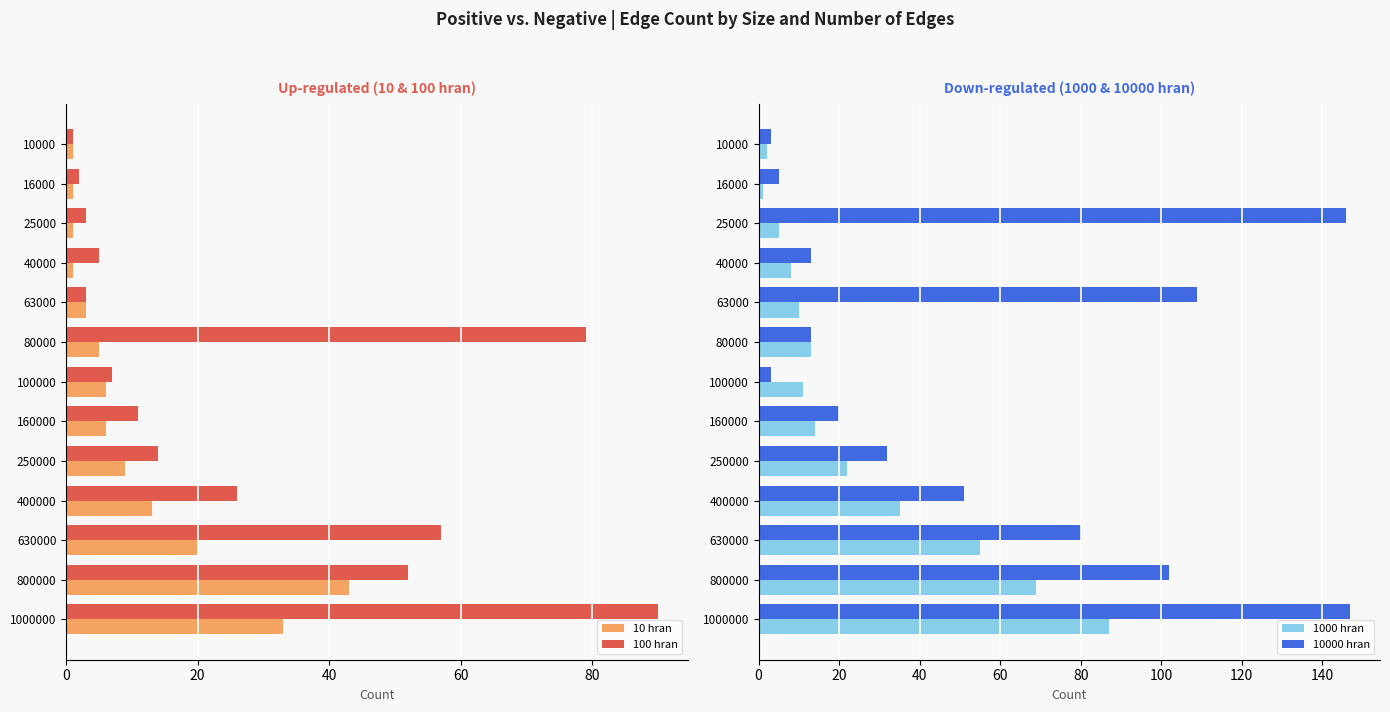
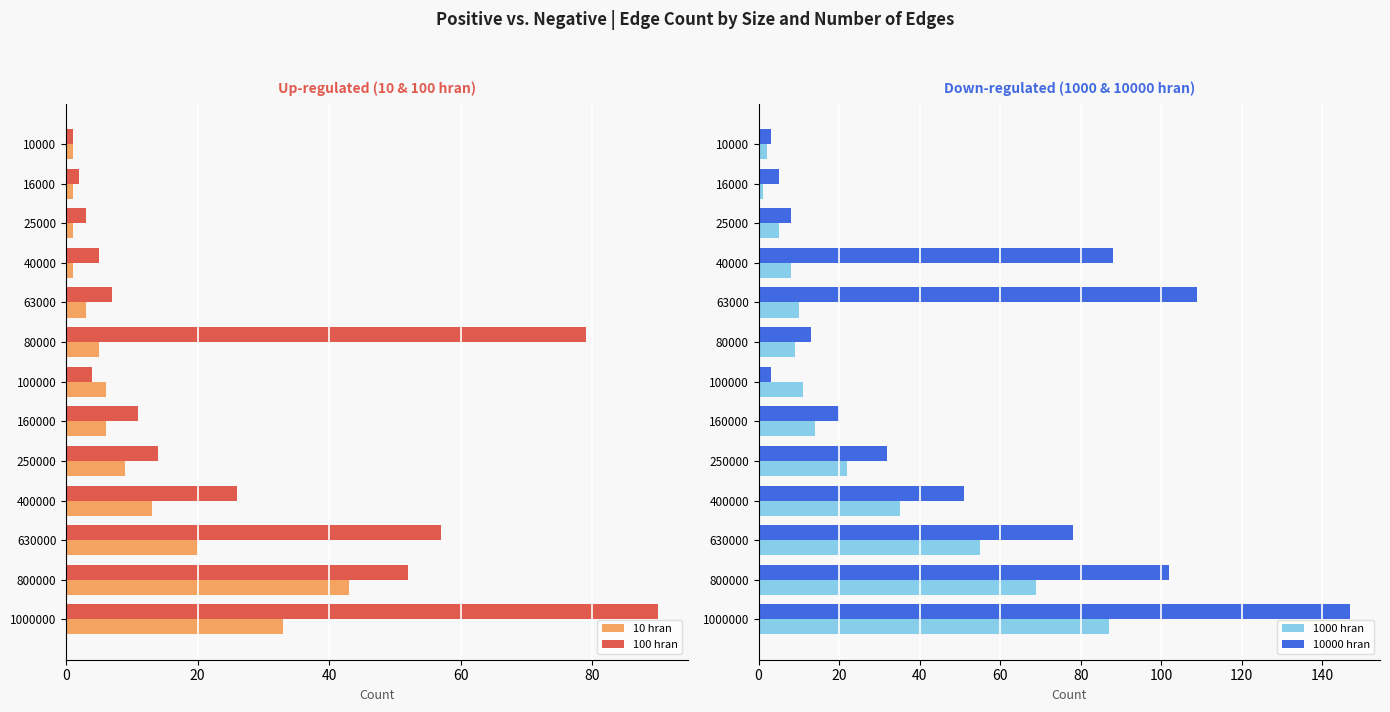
  {
    "Up-regulated (10 & 100 hran)": {
      "10 hran": {
        "10000": 1,
        "16000": 1,
        "25000": 1,
        "40000": 1,
        "63000": 3,
        "80000": 5,
        "100000": 6,
        "160000": 6,
        "250000": 9,
        "400000": 13,
        "630000": 20,
        "800000": 43,
        "1000000": 33
      },
      "100 hran": {
        "10000": 1,
        "16000": 2,
        "25000": 3,
        "40000": 5,
-       "63000": 3,
+       "63000": 7,
        "80000": 79,
-       "100000": 7,
+       "100000": 4,
        "160000": 11,
        "250000": 14,
        "400000": 26,
        "630000": 57,
        "800000": 52,
        "1000000": 90
      }
    },
    "Down-regulated (1000 & 10000 hran)": {
      "1000 hran": {
        "10000": 2,
        "16000": 1,
        "25000": 5,
        "40000": 8,
        "63000": 10,
-       "80000": 13,
+       "80000": 9,
        "100000": 11,
        "160000": 14,
        "250000": 22,
        "400000": 35,
        "630000": 55,
        "800000": 69,
        "1000000": 87
      },
      "10000 hran": {
        "10000": 3,
        "16000": 5,
-       "25000": 146,
-       "40000": 13,
+       "25000": 8,
+       "40000": 88,
        "63000": 109,
        "80000": 13,
        "100000": 3,
        "160000": 20,
        "250000": 32,
        "400000": 51,
-       "630000": 80,
+       "630000": 78,
        "800000": 102,
        "1000000": 147
      }
    }
  }
